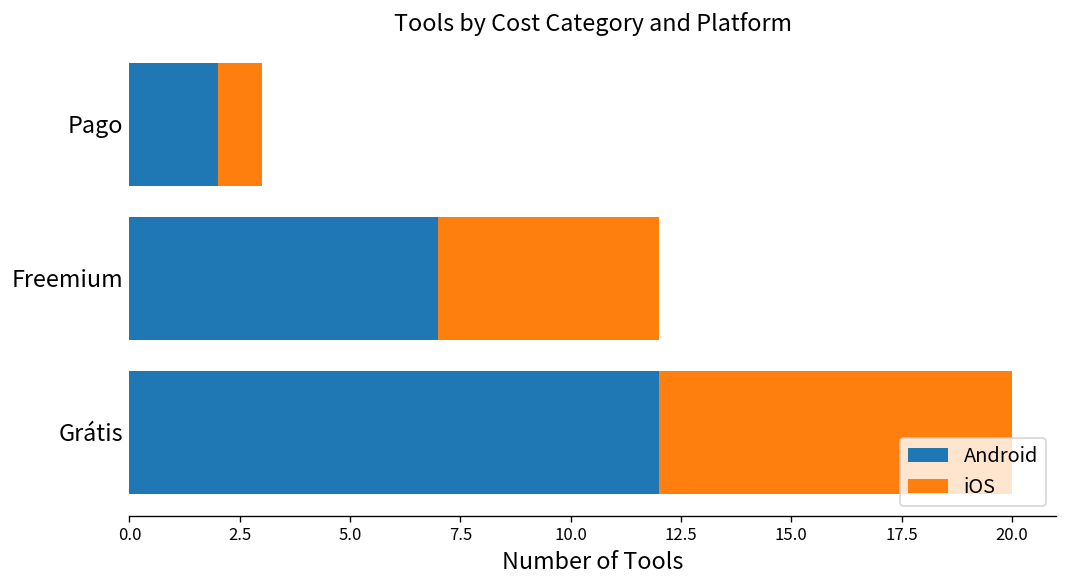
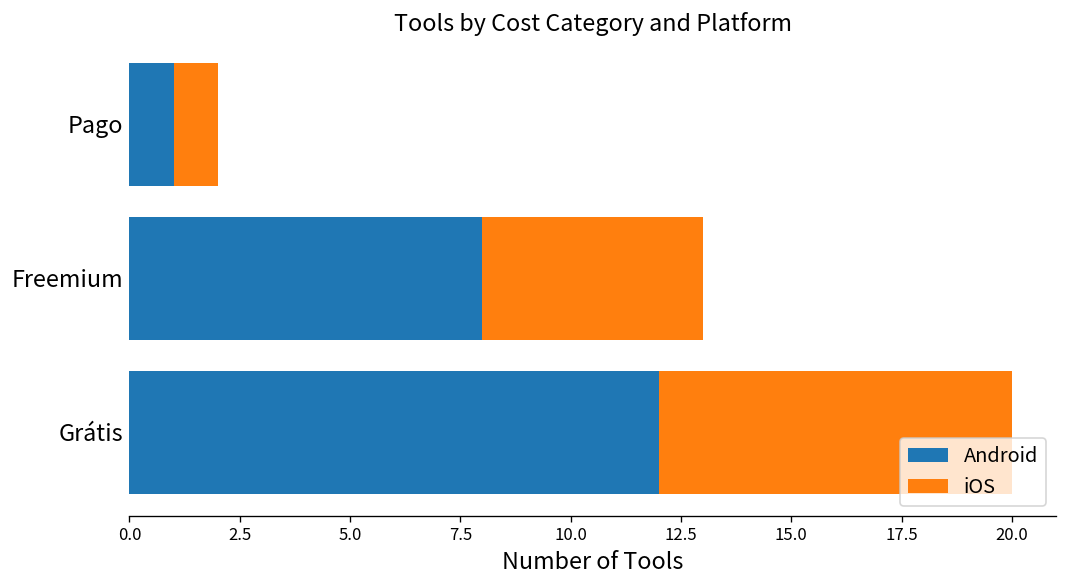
  {
    "Android": {
-     "Pago": 2,
-     "Freemium": 7,
+     "Pago": 1,
+     "Freemium": 8,
      "Grátis": 12
    },
    "iOS": {
      "Pago": 1,
      "Freemium": 5,
      "Grátis": 8
    }
  }
